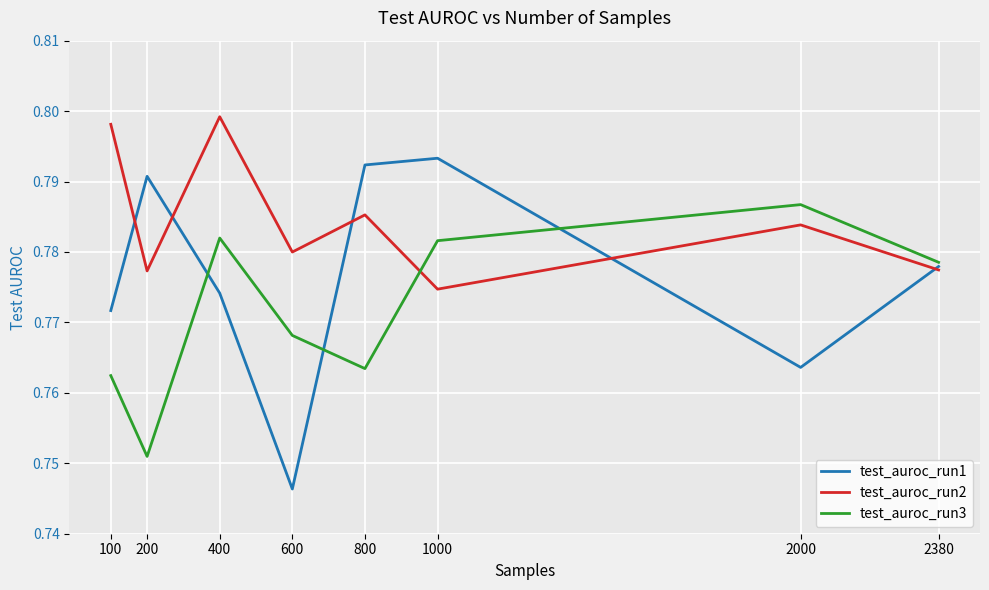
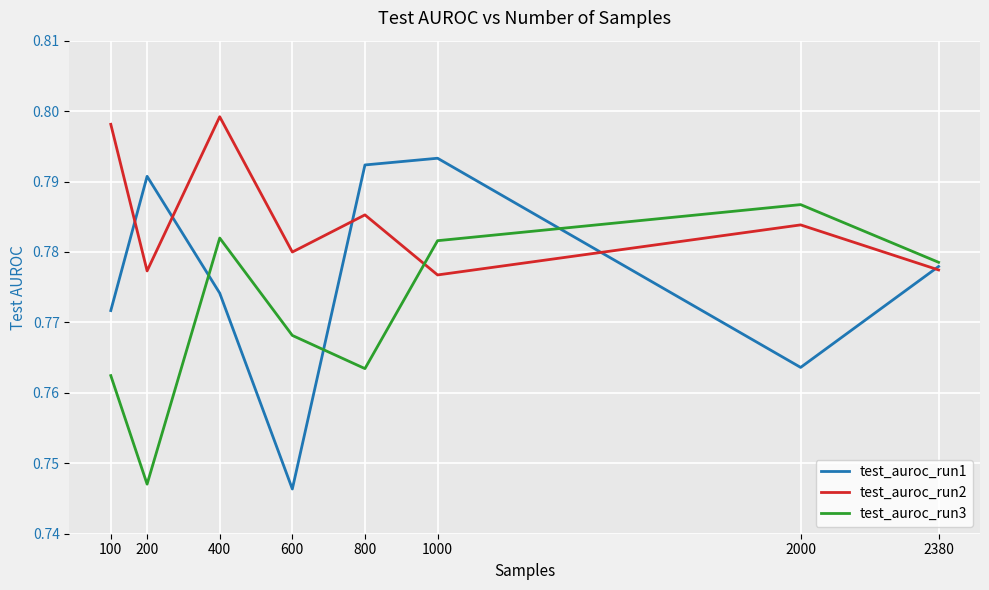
  {
    "test_auroc_run1": {
      "100": 0.772,
      "200": 0.791,
      "400": 0.774,
      "600": 0.746,
      "800": 0.792,
      "1000": 0.793,
      "2000": 0.764,
      "2380": 0.778
    },
    "test_auroc_run2": {
      "100": 0.798,
      "200": 0.777,
      "400": 0.799,
      "600": 0.780,
      "800": 0.785,
-     "1000": 0.775,
+     "1000": 0.777,
      "2000": 0.784,
      "2380": 0.777
    },
    "test_auroc_run3": {
      "100": 0.762,
-     "200": 0.751,
+     "200": 0.747,
      "400": 0.782,
      "600": 0.768,
      "800": 0.763,
      "1000": 0.782,
      "2000": 0.787,
      "2380": 0.779
    }
  }
